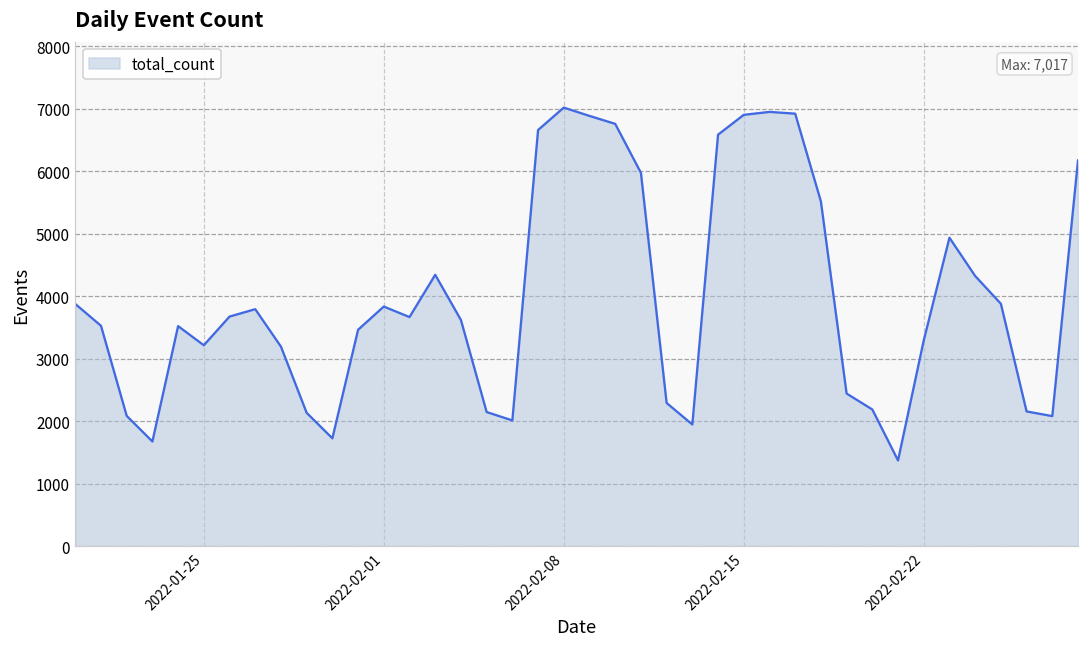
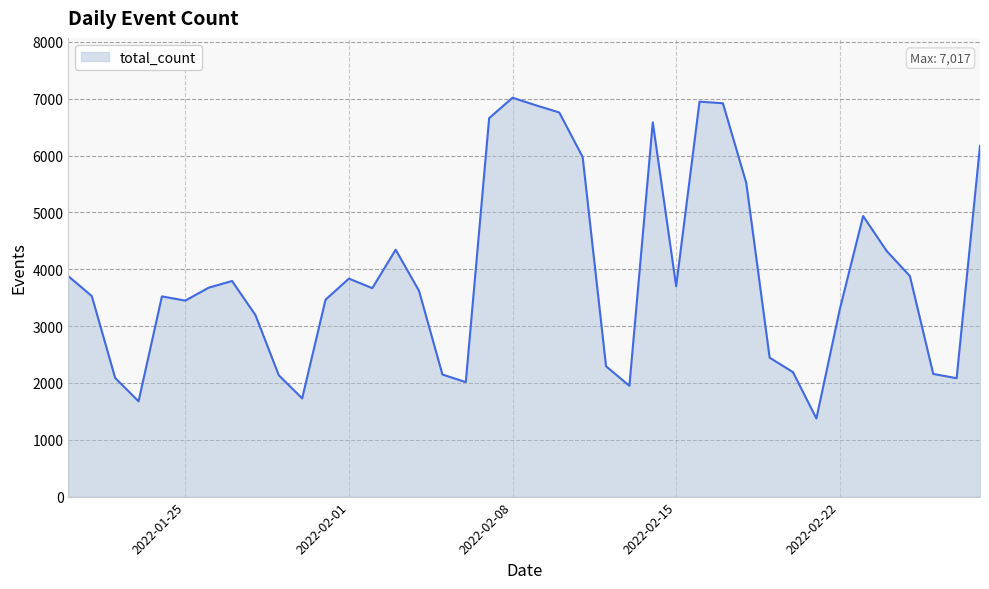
  {
-   "2022-01-25": 3200,
+   "2022-01-25": 3400,
    "2022-02-01": 3800,
    "2022-02-08": 7000,
-   "2022-02-15": 6900,
+   "2022-02-15": 3700,
    "2022-02-22": 3300
  }
